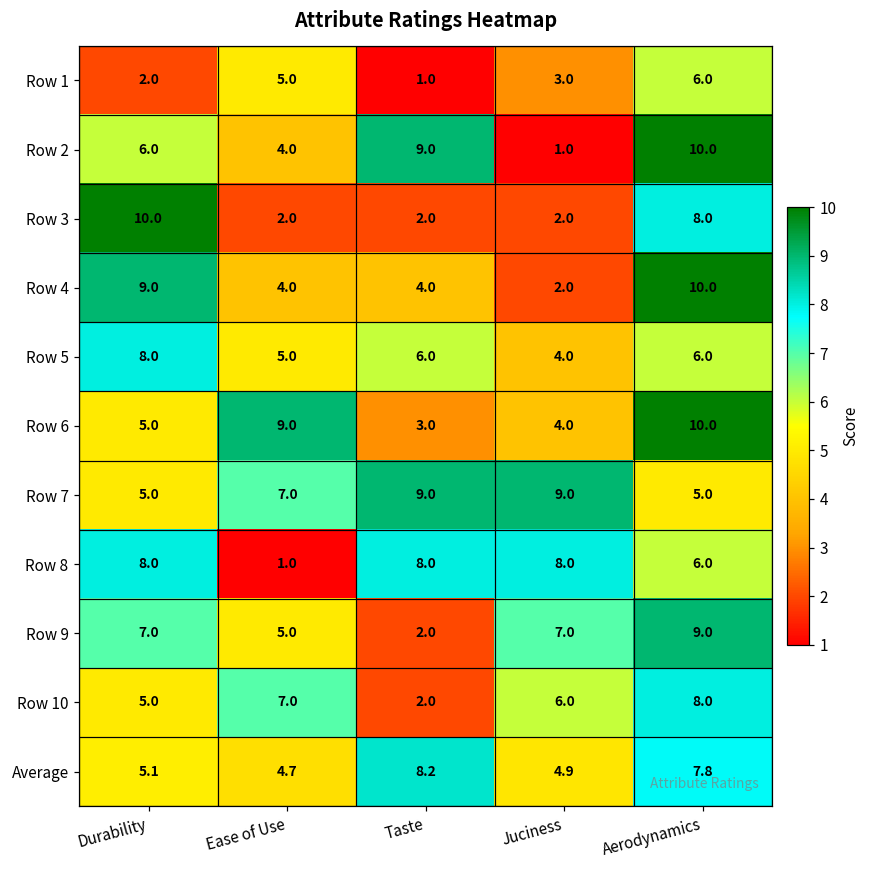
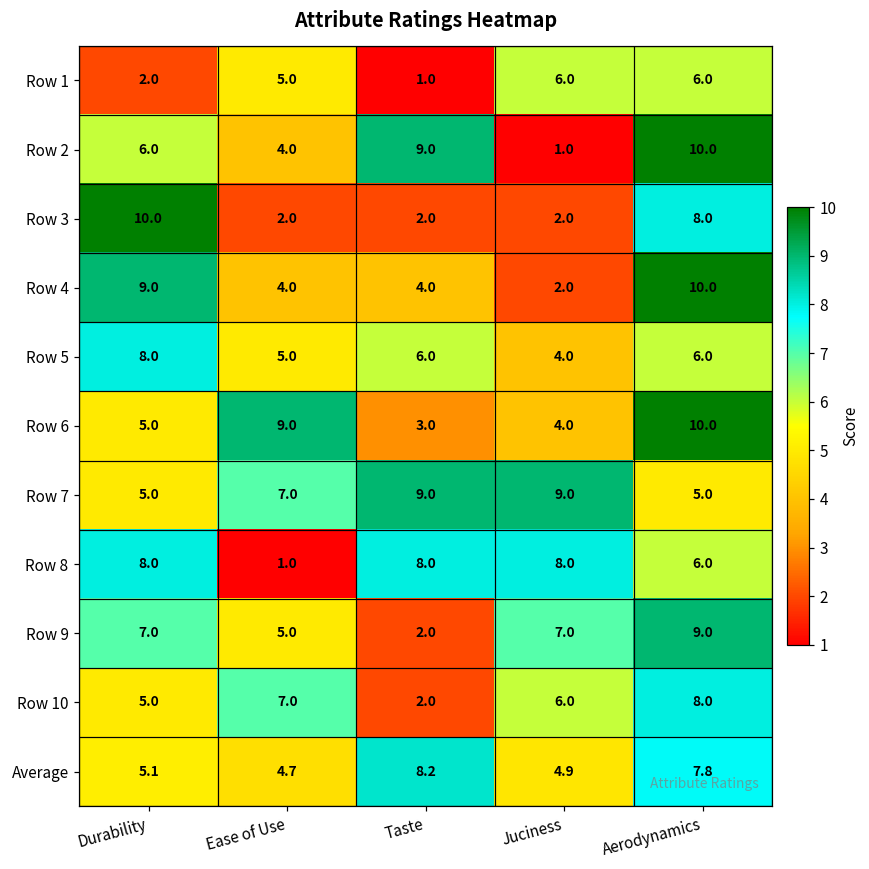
  {
    "Row 1": {
      "Durability": 2.0,
      "Ease of Use": 5.0,
      "Taste": 1.0,
-     "Juciness": 3.0,
+     "Juciness": 6.0,
      "Aerodynamics": 6.0
    },
    "Row 2": {
      "Durability": 6.0,
      "Ease of Use": 4.0,
      "Taste": 9.0,
      "Juciness": 1.0,
      "Aerodynamics": 10.0
    },
    "Row 3": {
      "Durability": 10.0,
      "Ease of Use": 2.0,
      "Taste": 2.0,
      "Juciness": 2.0,
      "Aerodynamics": 8.0
    },
    "Row 4": {
      "Durability": 9.0,
      "Ease of Use": 4.0,
      "Taste": 4.0,
      "Juciness": 2.0,
      "Aerodynamics": 10.0
    },
    "Row 5": {
      "Durability": 8.0,
      "Ease of Use": 5.0,
      "Taste": 6.0,
      "Juciness": 4.0,
      "Aerodynamics": 6.0
    },
    "Row 6": {
      "Durability": 5.0,
      "Ease of Use": 9.0,
      "Taste": 3.0,
      "Juciness": 4.0,
      "Aerodynamics": 10.0
    },
    "Row 7": {
      "Durability": 5.0,
      "Ease of Use": 7.0,
      "Taste": 9.0,
      "Juciness": 9.0,
      "Aerodynamics": 5.0
    },
    "Row 8": {
      "Durability": 8.0,
      "Ease of Use": 1.0,
      "Taste": 8.0,
      "Juciness": 8.0,
      "Aerodynamics": 6.0
    },
    "Row 9": {
      "Durability": 7.0,
      "Ease of Use": 5.0,
      "Taste": 2.0,
      "Juciness": 7.0,
      "Aerodynamics": 9.0
    },
    "Row 10": {
      "Durability": 5.0,
      "Ease of Use": 7.0,
      "Taste": 2.0,
      "Juciness": 6.0,
      "Aerodynamics": 8.0
    },
    "Average": {
      "Durability": 5.1,
      "Ease of Use": 4.7,
      "Taste": 8.2,
      "Juciness": 4.9
    }
  }
